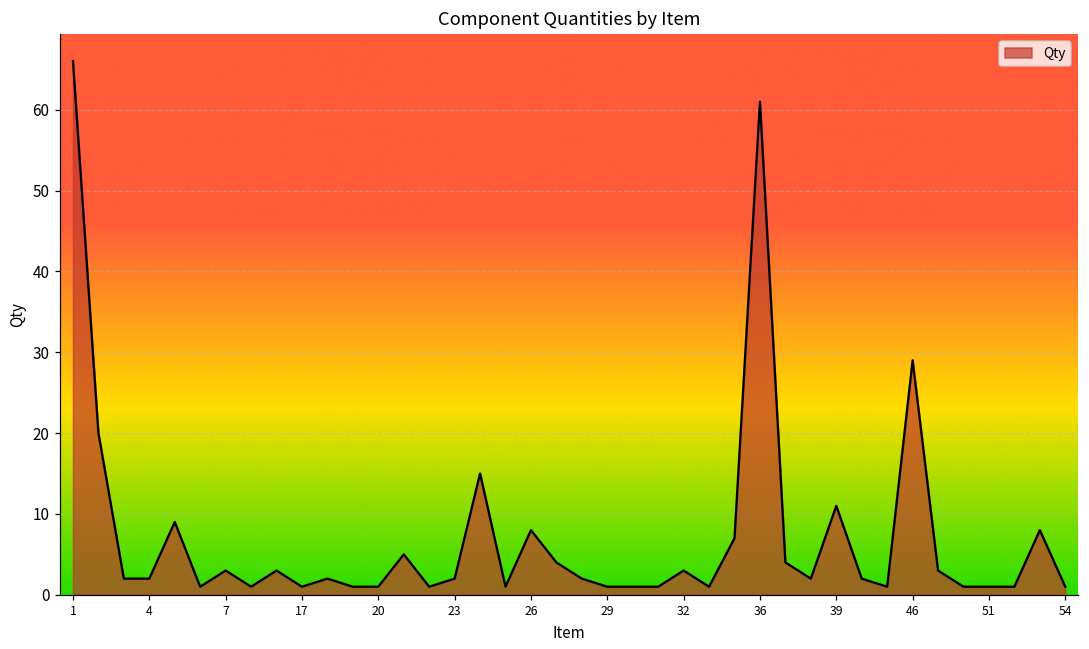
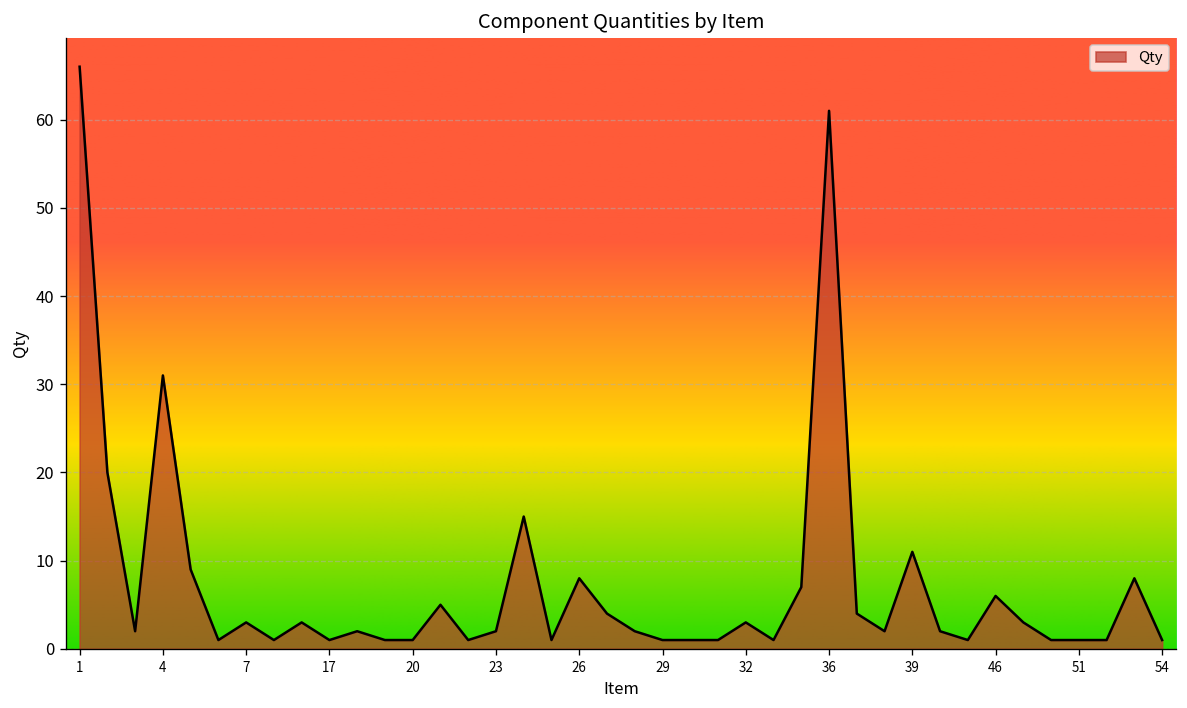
  {
    "1": 66,
-   "4": 2,
+   "4": 31,
    "7": 3,
    "17": 1,
    "20": 1,
    "23": 2,
    "26": 8,
    "29": 1,
    "32": 3,
    "36": 61,
    "39": 11,
-   "46": 29,
+   "46": 6,
    "51": 1,
    "54": 1
  }
